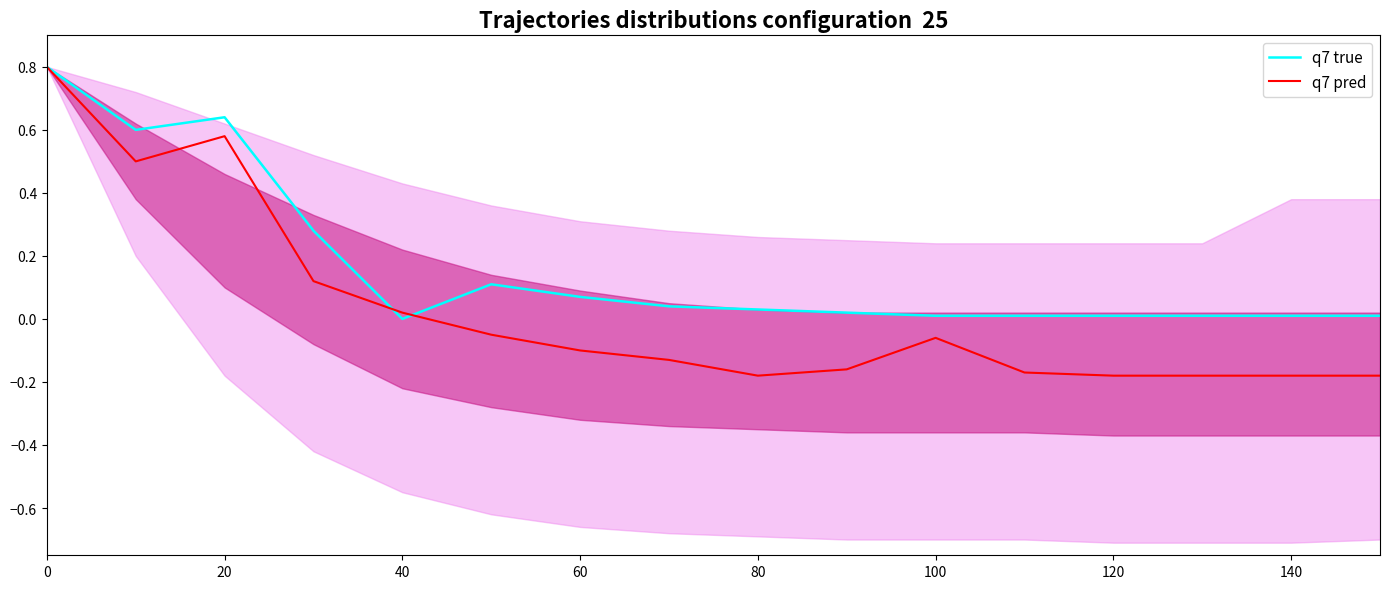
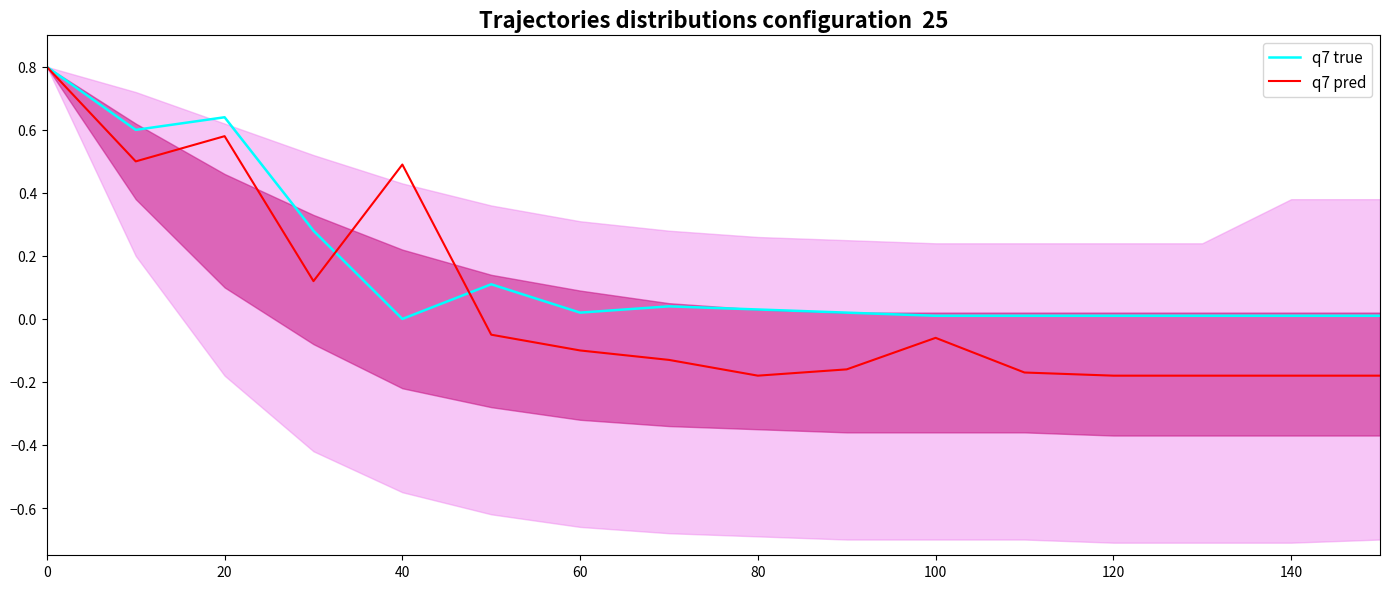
  {
    "q7 true": {
      "20": 0.64,
      "40": 0.00,
-     "60": 0.07,
+     "60": 0.02,
      "100": 0.01,
      "120": 0.01,
      "140": 0.01
    },
    "q7 pred": {
      "20": 0.58,
-     "40": 0.02,
+     "40": 0.49,
      "60": -0.10,
      "80": -0.18,
      "100": -0.06,
      "120": -0.18,
      "140": -0.18
    }
  }
